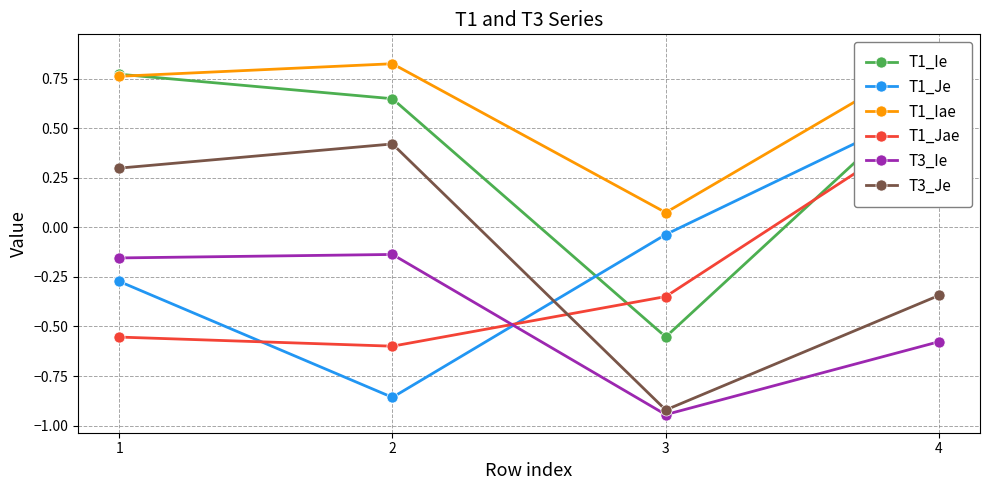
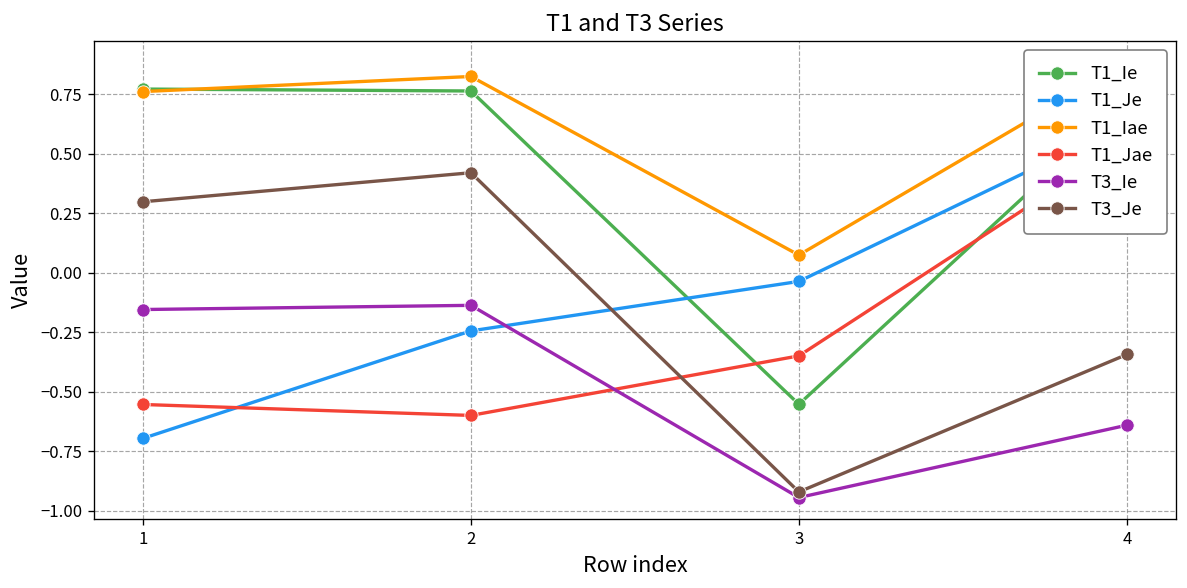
  {
    "T1_Ie": {
-     "2": 0.65,
+     "2": 0.76,
      "3": -0.55
    },
    "T1_Je": {
-     "1": -0.27,
-     "2": -0.86,
+     "1": -0.70,
+     "2": -0.24,
      "3": -0.04
    },
    "T1_Iae": {
      "2": 0.82,
      "3": 0.07
    },
    "T1_Jae": {
      "1": -0.55,
      "2": -0.60,
      "3": -0.35
    },
    "T3_Ie": {
      "1": -0.15,
      "2": -0.14,
      "3": -0.94,
-     "4": -0.58
+     "4": -0.64
    },
    "T3_Je": {
      "1": 0.30,
      "2": 0.42,
      "3": -0.92,
      "4": -0.34
    }
  }
